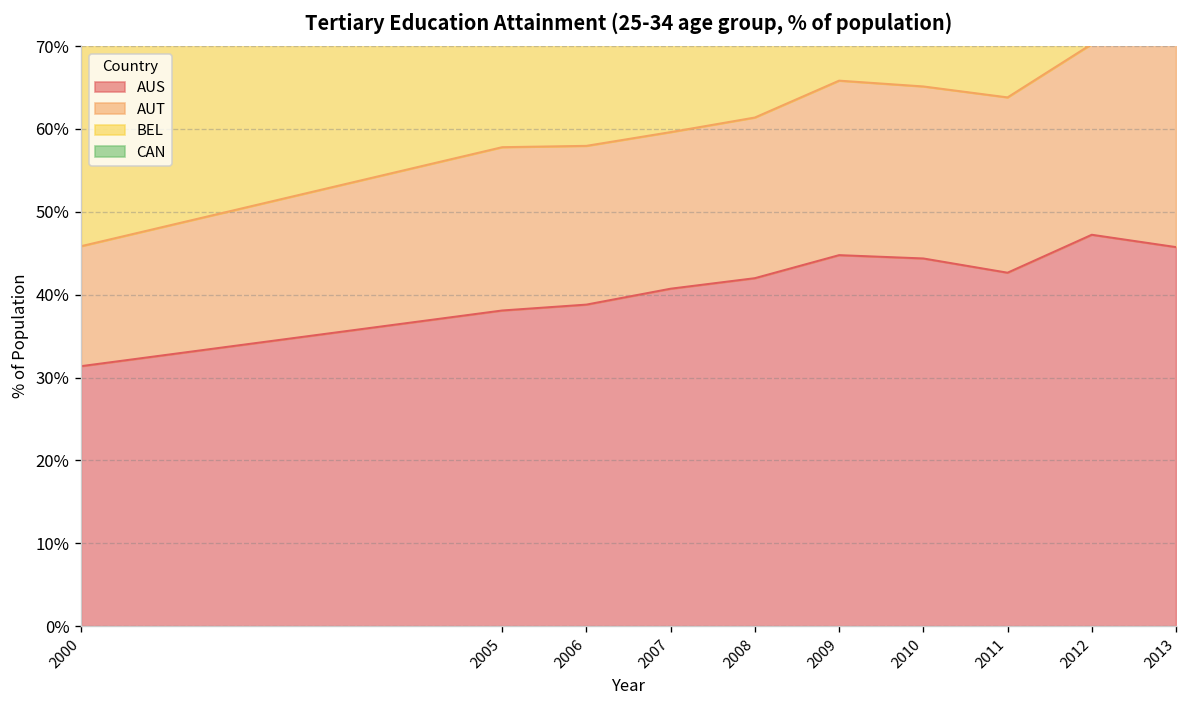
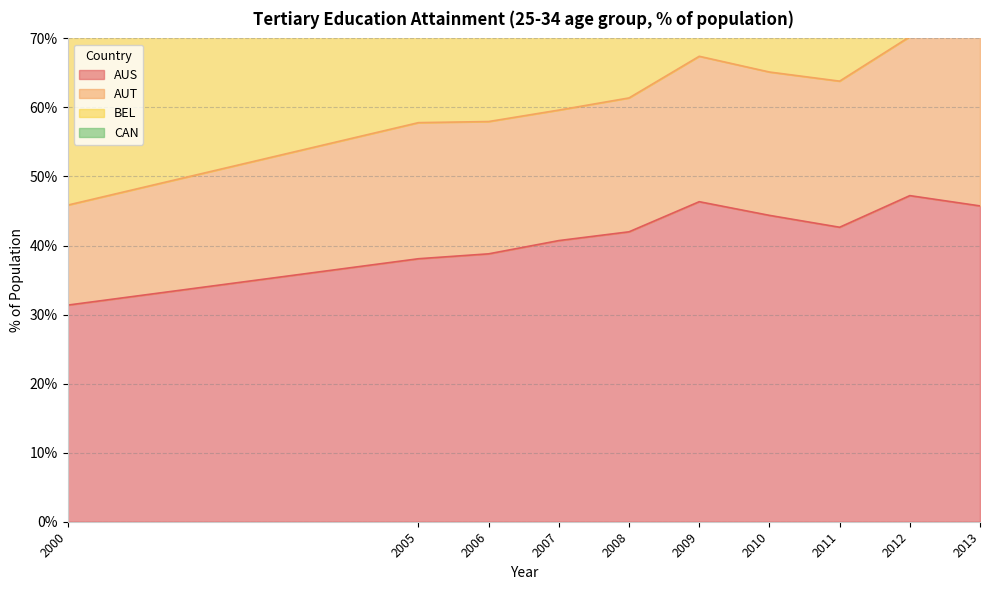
  {
    "AUS": {
      "2000": "31%",
      "2005": "38%",
      "2006": "39%",
      "2007": "41%",
      "2008": "42%",
-     "2009": "45%",
+     "2009": "46%",
      "2010": "44%",
      "2011": "43%",
      "2012": "47%",
      "2013": "46%"
    }
  }
